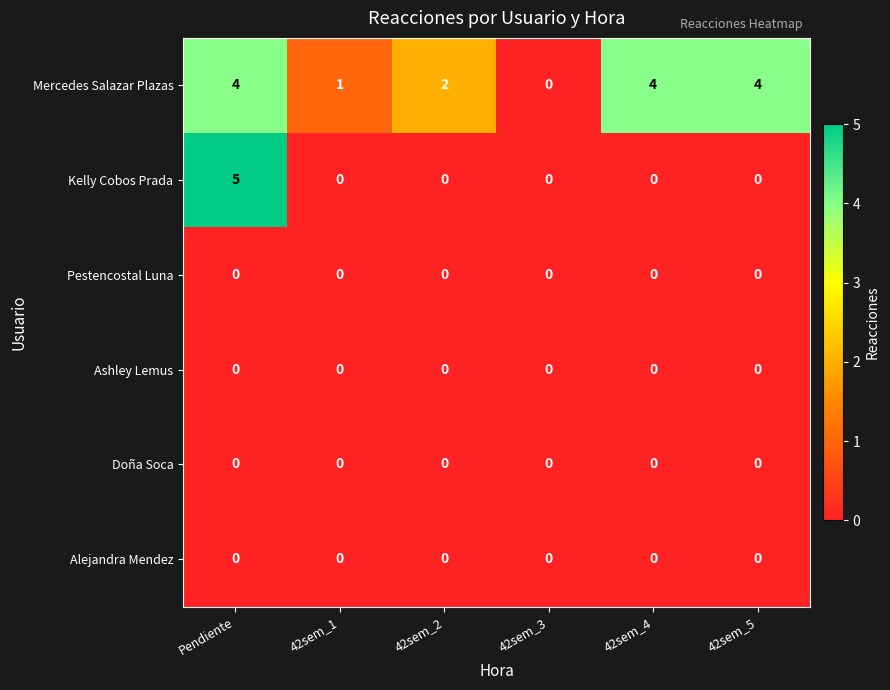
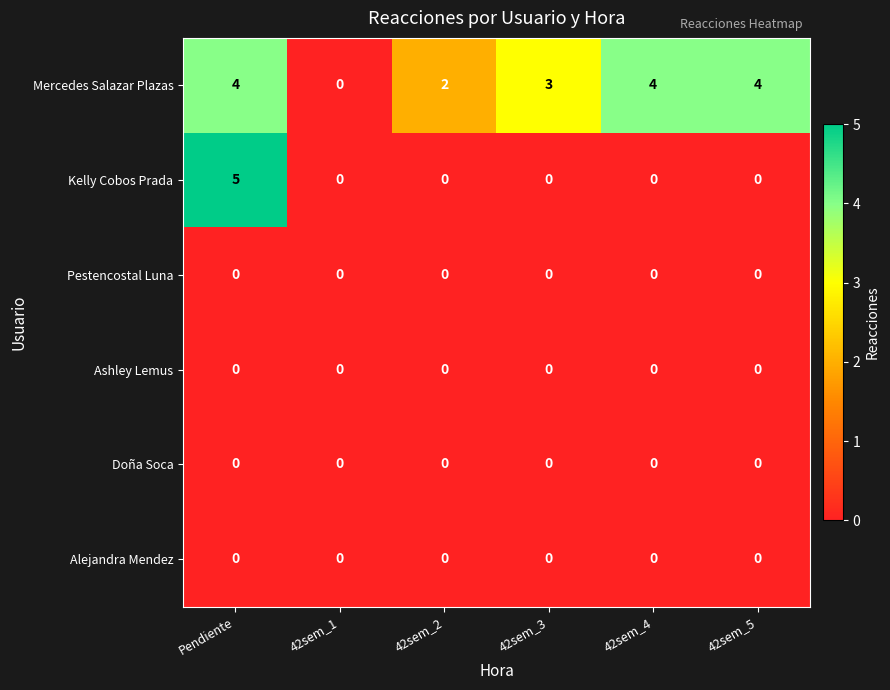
  {
    "Mercedes Salazar Plazas": {
      "Pendiente": 4,
-     "42sem_1": 1,
+     "42sem_1": 0,
      "42sem_2": 2,
-     "42sem_3": 0,
+     "42sem_3": 3,
      "42sem_4": 4,
      "42sem_5": 4
    },
    "Kelly Cobos Prada": {
      "Pendiente": 5,
      "42sem_1": 0,
      "42sem_2": 0,
      "42sem_3": 0,
      "42sem_4": 0,
      "42sem_5": 0
    },
    "Pestencostal Luna": {
      "Pendiente": 0,
      "42sem_1": 0,
      "42sem_2": 0,
      "42sem_3": 0,
      "42sem_4": 0,
      "42sem_5": 0
    },
    "Ashley Lemus": {
      "Pendiente": 0,
      "42sem_1": 0,
      "42sem_2": 0,
      "42sem_3": 0,
      "42sem_4": 0,
      "42sem_5": 0
    },
    "Doña Soca": {
      "Pendiente": 0,
      "42sem_1": 0,
      "42sem_2": 0,
      "42sem_3": 0,
      "42sem_4": 0,
      "42sem_5": 0
    },
    "Alejandra Mendez": {
      "Pendiente": 0,
      "42sem_1": 0,
      "42sem_2": 0,
      "42sem_3": 0,
      "42sem_4": 0,
      "42sem_5": 0
    }
  }
